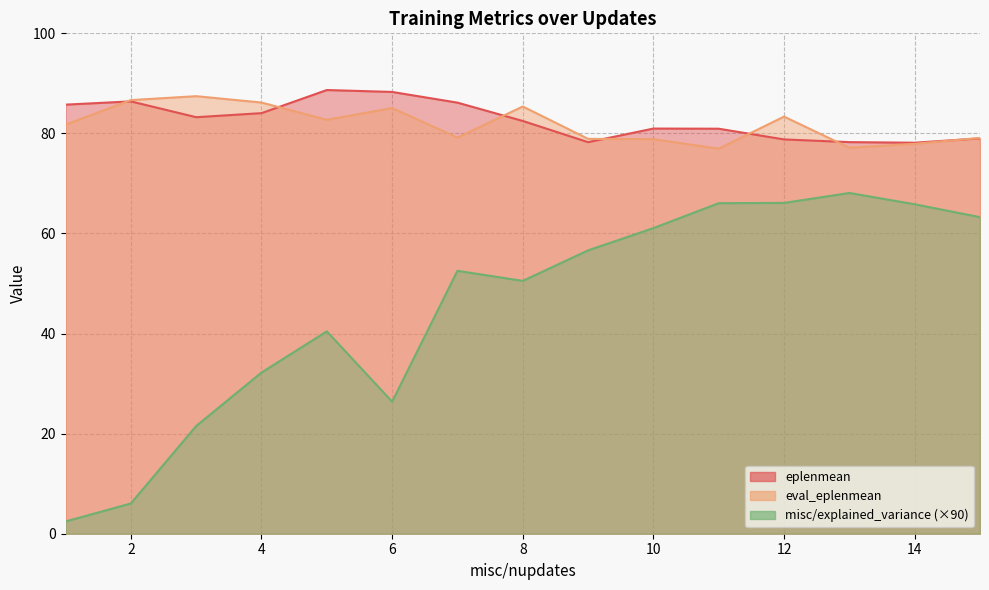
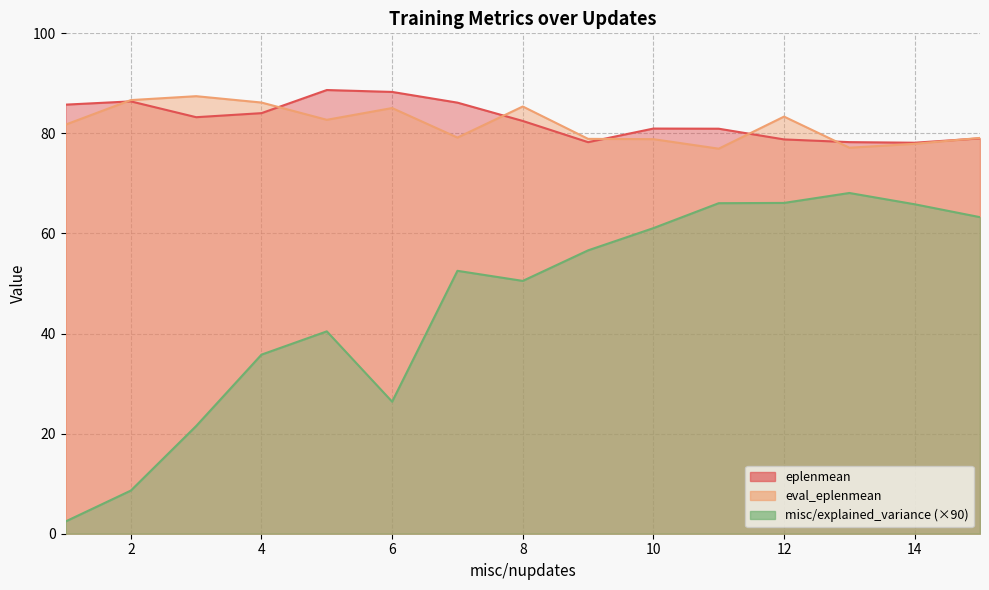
  {
    "misc/explained_variance (×90)": {
-     "2": 6,
-     "4": 32,
+     "2": 9,
+     "4": 36,
      "6": 26,
      "8": 51,
      "10": 61,
      "12": 66,
      "14": 66
    }
  }
